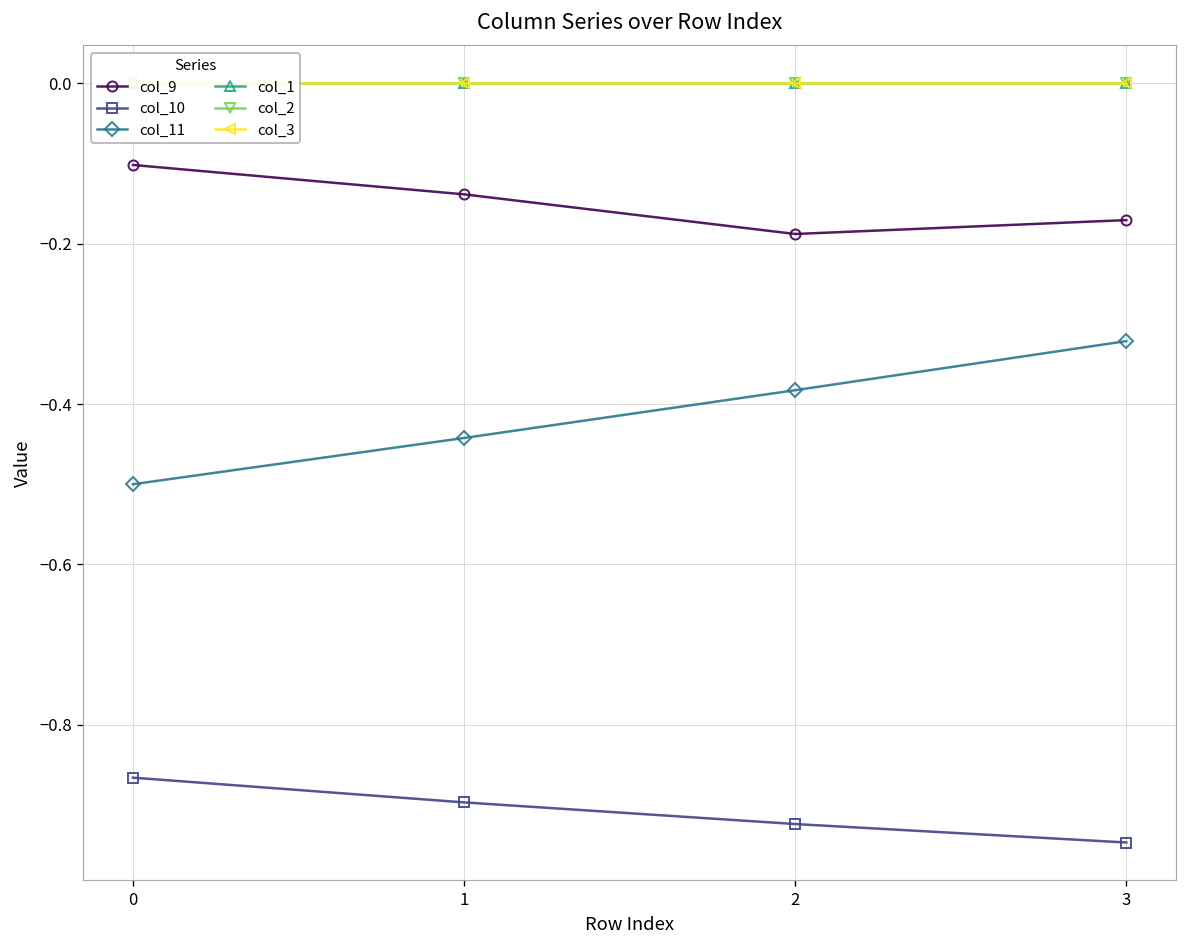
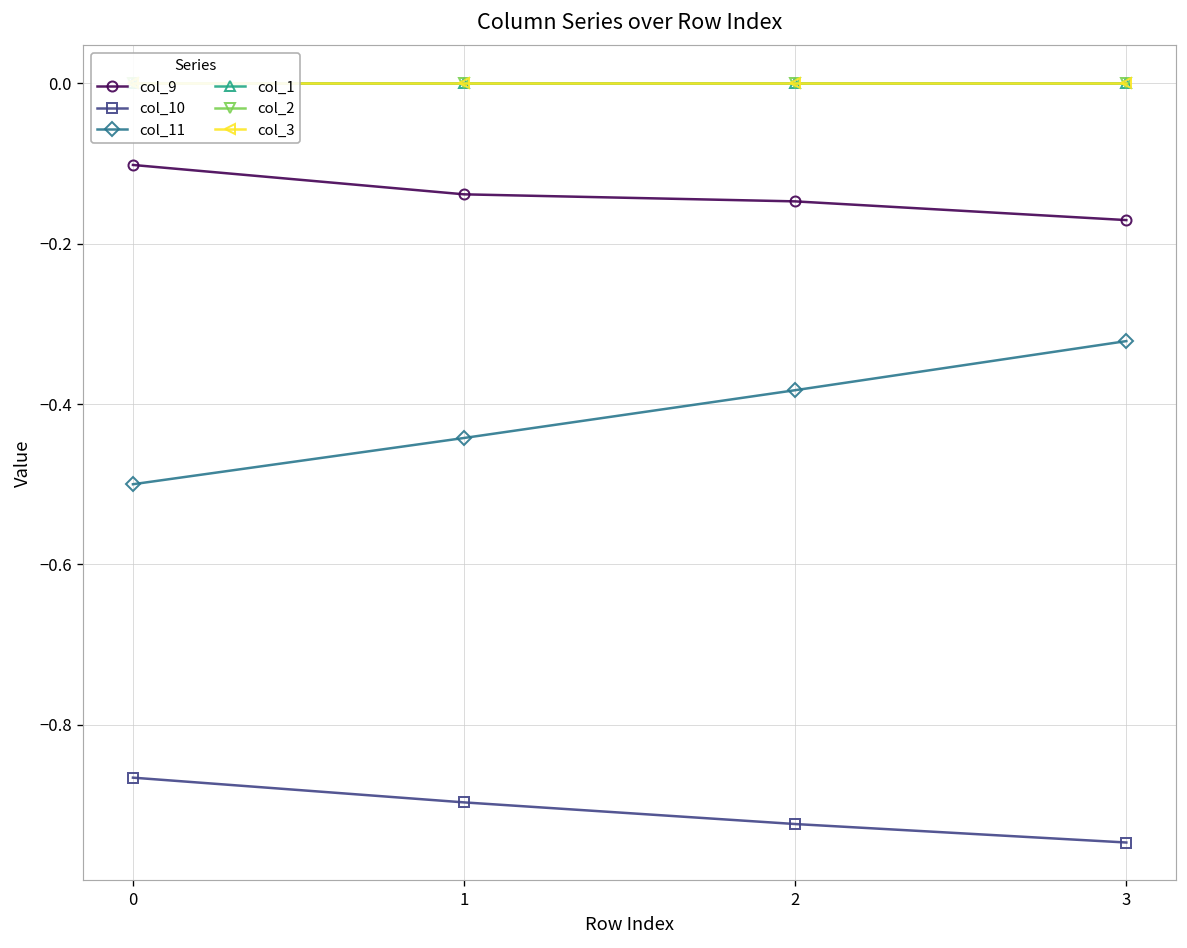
  {
    "col_9": {
      "0": -0.10,
      "1": -0.14,
-     "2": -0.19,
+     "2": -0.15,
      "3": -0.17
    },
    "col_3": {
      "1": 0.00,
      "2": 0.00,
      "3": 0.00
    }
  }
